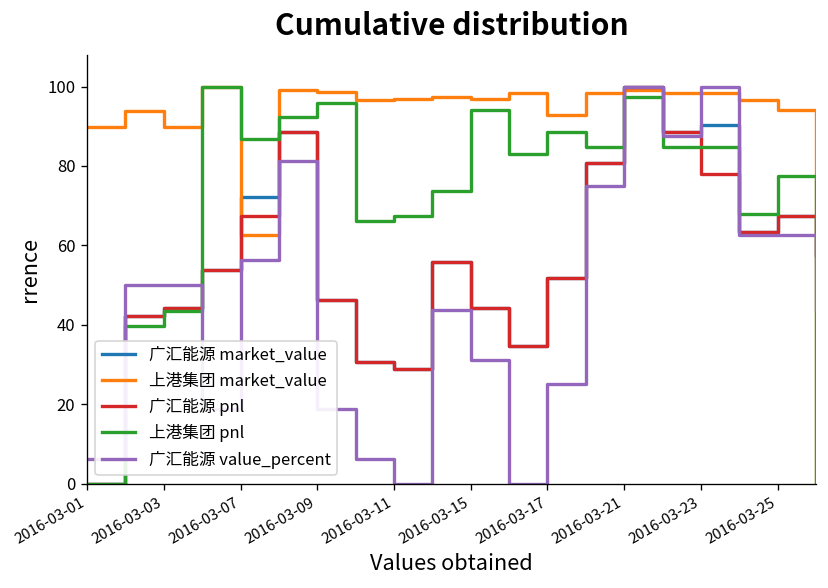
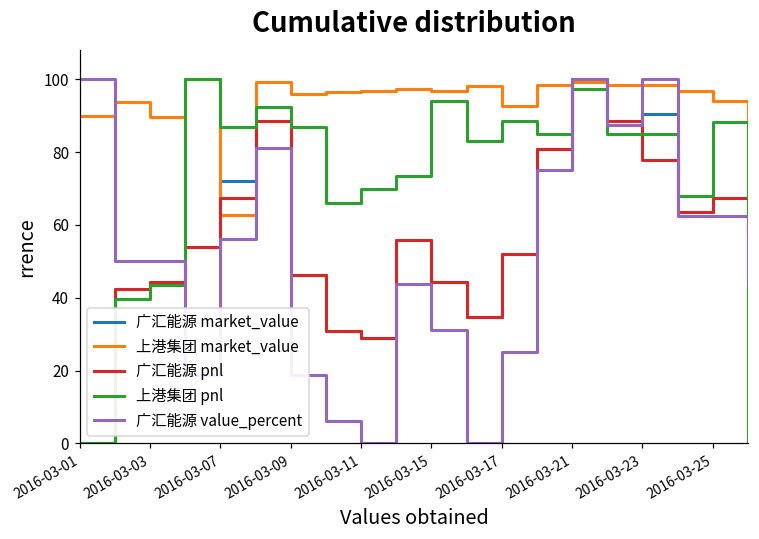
  {
    "广汇能源 market_value": {
      "2016-03-07": 72,
      "2016-03-23": 90
    },
    "上港集团 market_value": {
      "2016-03-01": 90,
      "2016-03-03": 90,
      "2016-03-07": 63,
-     "2016-03-09": 99,
+     "2016-03-09": 96,
      "2016-03-11": 97,
      "2016-03-15": 97,
      "2016-03-17": 93,
      "2016-03-21": 99,
      "2016-03-23": 98,
      "2016-03-25": 94
    },
    "广汇能源 pnl": {
      "2016-03-07": 67,
      "2016-03-23": 78
    },
    "上港集团 pnl": {
      "2016-03-03": 43,
      "2016-03-07": 87,
-     "2016-03-09": 96,
-     "2016-03-11": 67,
+     "2016-03-09": 87,
+     "2016-03-11": 70,
      "2016-03-15": 94,
      "2016-03-17": 89,
      "2016-03-21": 97,
      "2016-03-23": 85,
-     "2016-03-25": 77
+     "2016-03-25": 88
    },
    "广汇能源 value_percent": {
-     "2016-03-01": 6,
+     "2016-03-01": 100,
      "2016-03-03": 50,
      "2016-03-07": 56,
      "2016-03-11": 0,
      "2016-03-15": 31,
      "2016-03-17": 25,
      "2016-03-23": 100,
      "2016-03-25": 63
    }
  }
